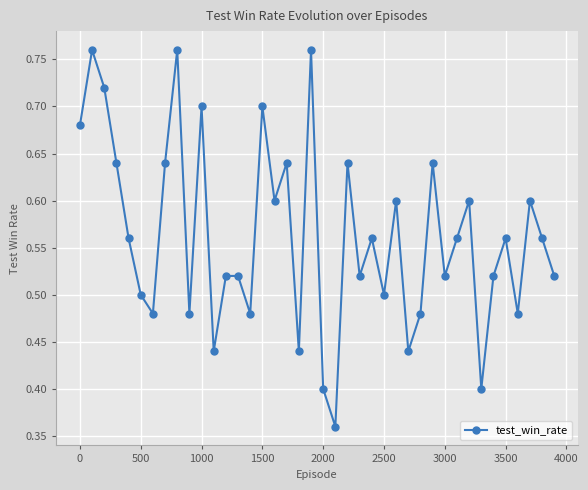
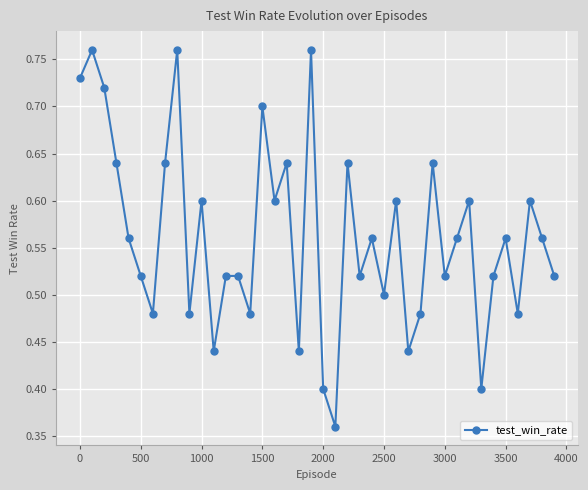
  {
-   "0": 0.68,
-   "500": 0.50,
-   "1000": 0.7,
+   "0": 0.73,
+   "500": 0.52,
+   "1000": 0.6,
    "1500": 0.70,
    "2000": 0.40,
    "2500": 0.50,
    "3000": 0.52,
    "3500": 0.56
  }
